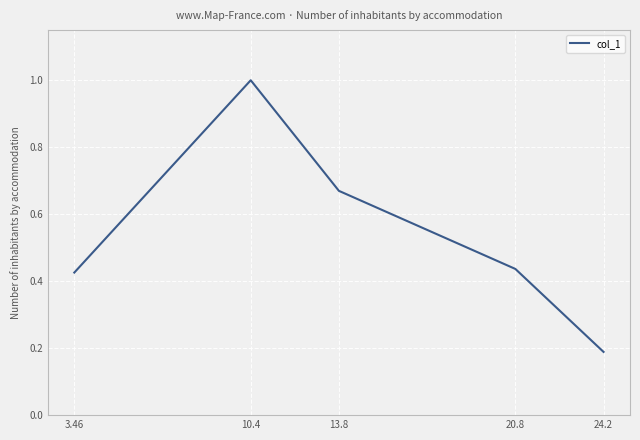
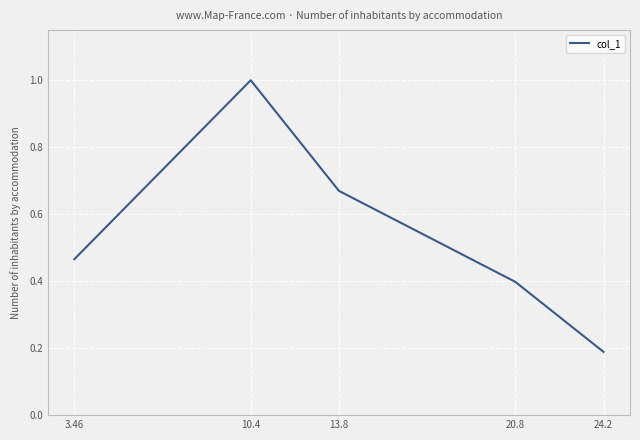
  {
-   "3.46": 0.43,
+   "3.46": 0.47,
    "10.4": 1.00,
    "13.8": 0.67,
-   "20.8": 0.44,
+   "20.8": 0.40,
    "24.2": 0.19
  }
